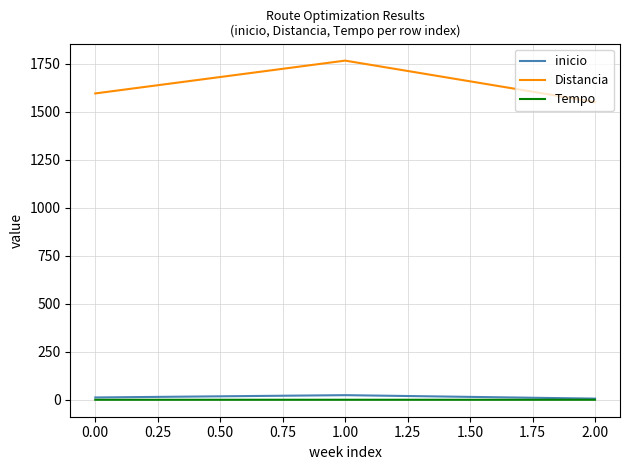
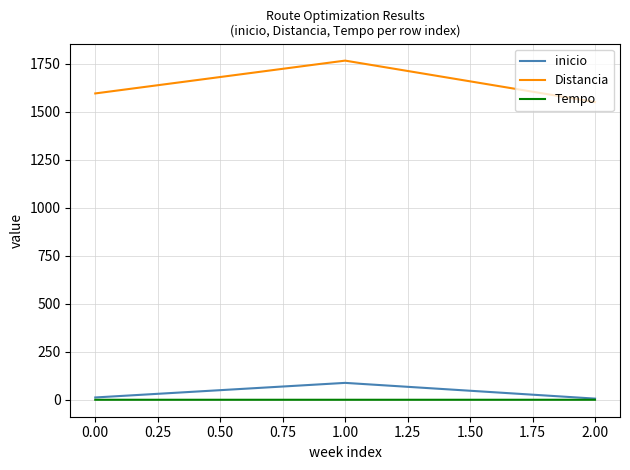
  {
    "inicio": {
-     "1.00": 20
+     "1.00": 90
    },
    "Distancia": {
      "0.00": 1600,
      "1.00": 1770
    },
    "Tempo": {
      "1.00": 0
    }
  }
